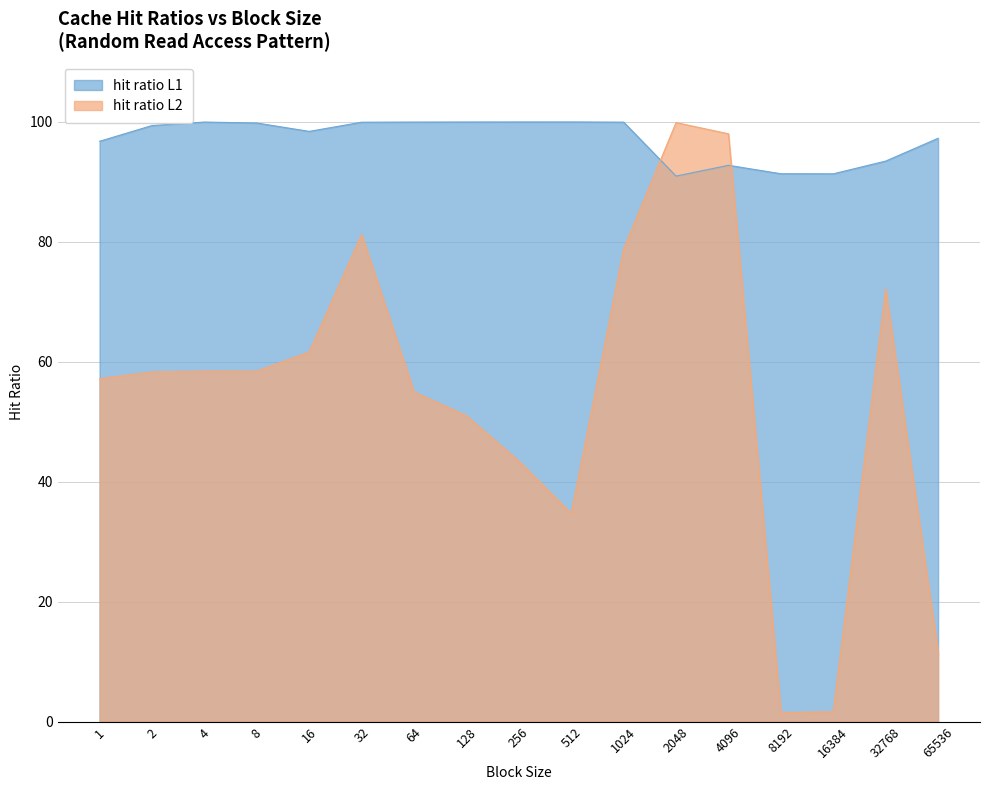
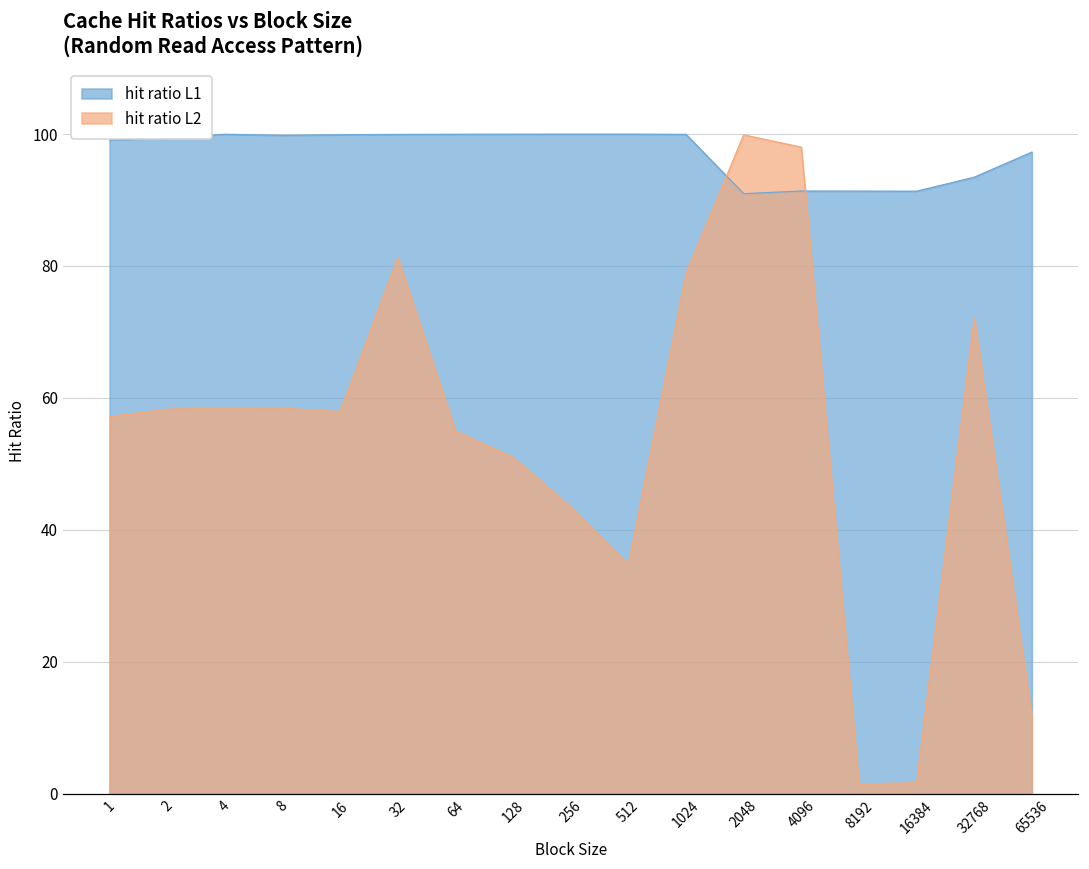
  {
    "hit ratio L1": {
-     "1": 97,
+     "1": 99,
      "2": 99,
      "4": 100,
      "8": 100,
-     "16": 98,
+     "16": 100,
      "32": 100,
      "64": 100,
      "128": 100,
      "256": 100,
      "512": 100,
      "1024": 100,
      "2048": 91,
-     "4096": 93,
+     "4096": 91,
      "8192": 91,
      "16384": 91,
      "32768": 93,
      "65536": 97
    },
    "hit ratio L2": {
      "1": 57,
      "2": 58,
      "4": 58,
      "8": 58,
-     "16": 62,
+     "16": 58,
      "32": 81,
      "64": 55,
      "128": 51,
      "256": 43,
      "512": 35,
      "1024": 79,
      "2048": 100,
      "4096": 98,
      "8192": 2,
      "16384": 2,
      "32768": 72,
      "65536": 12
    }
  }
